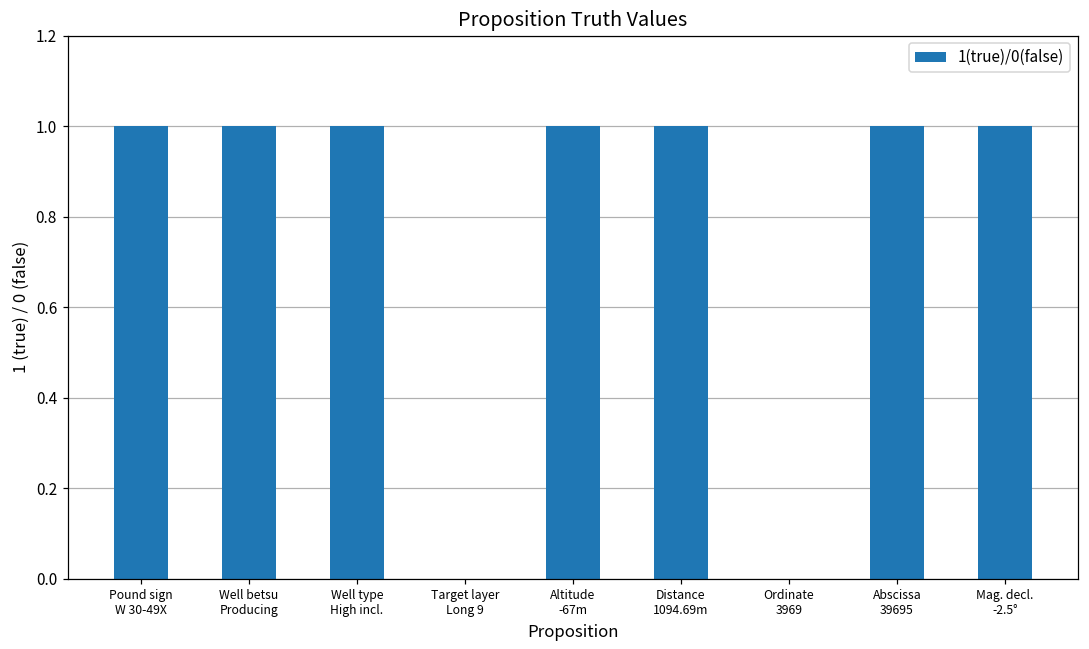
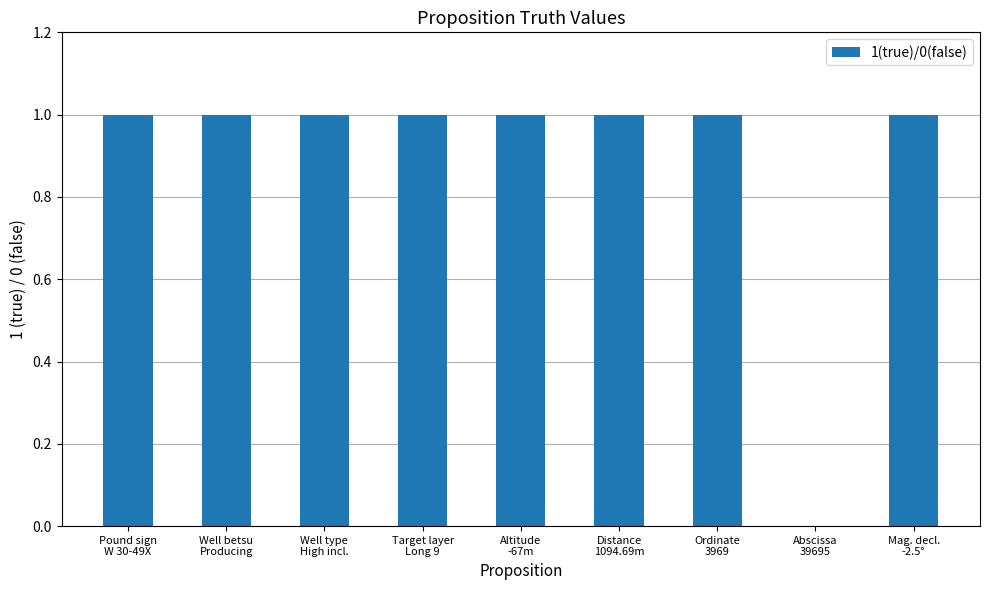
  {
    "Pound sign W 30-49X": 1,
    "Well betsu Producing": 1,
    "Well type High incl.": 1,
-   "Target layer Long 9": 0,
+   "Target layer Long 9": 1,
    "Altitude -67m": 1,
    "Distance 1094.69m": 1,
-   "Ordinate 3969": 0,
-   "Abscissa 39695": 1,
+   "Ordinate 3969": 1,
+   "Abscissa 39695": 0,
    "Mag. decl. -2.5°": 1
  }
